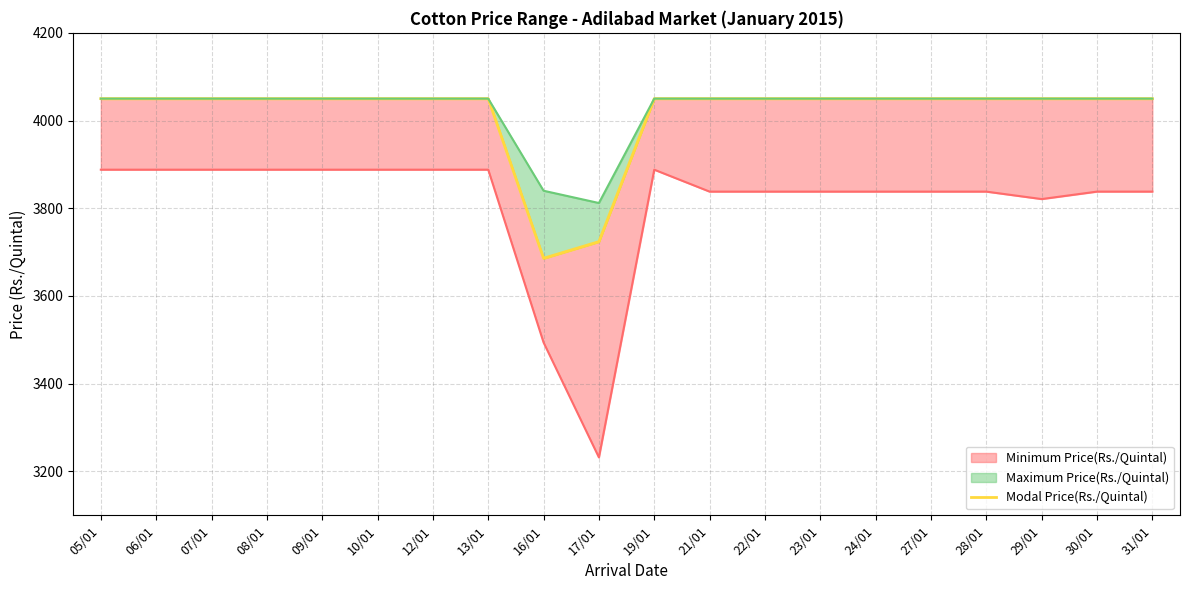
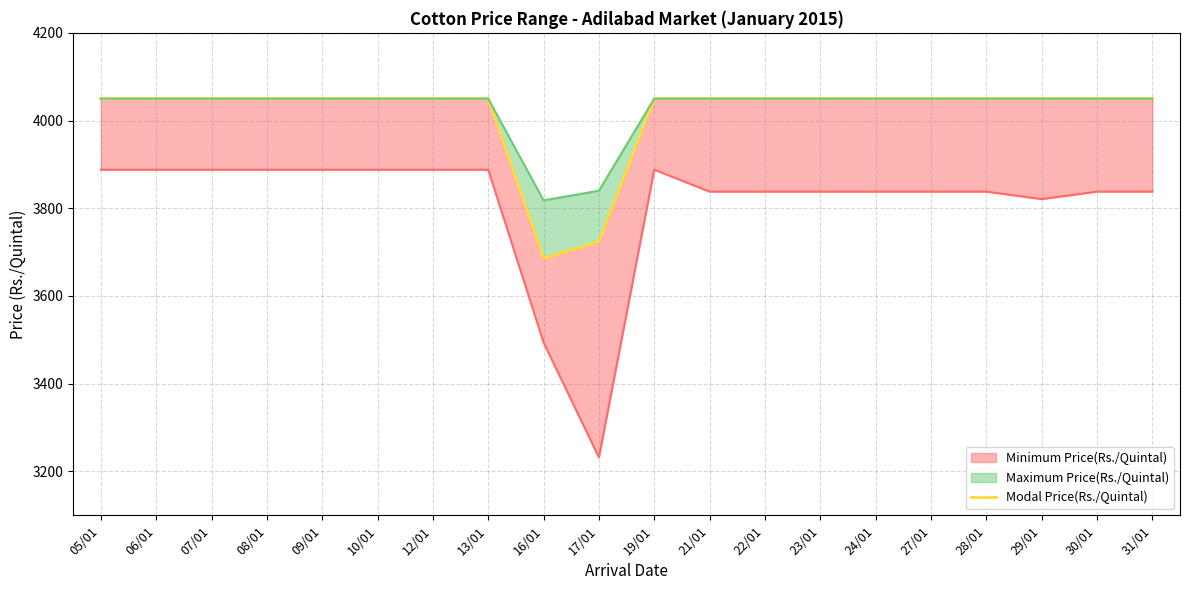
  {
    "Maximum Price(Rs./Quintal)": {
-     "16/01": 3840,
-     "17/01": 3810
+     "16/01": 3820,
+     "17/01": 3840
    }
  }
